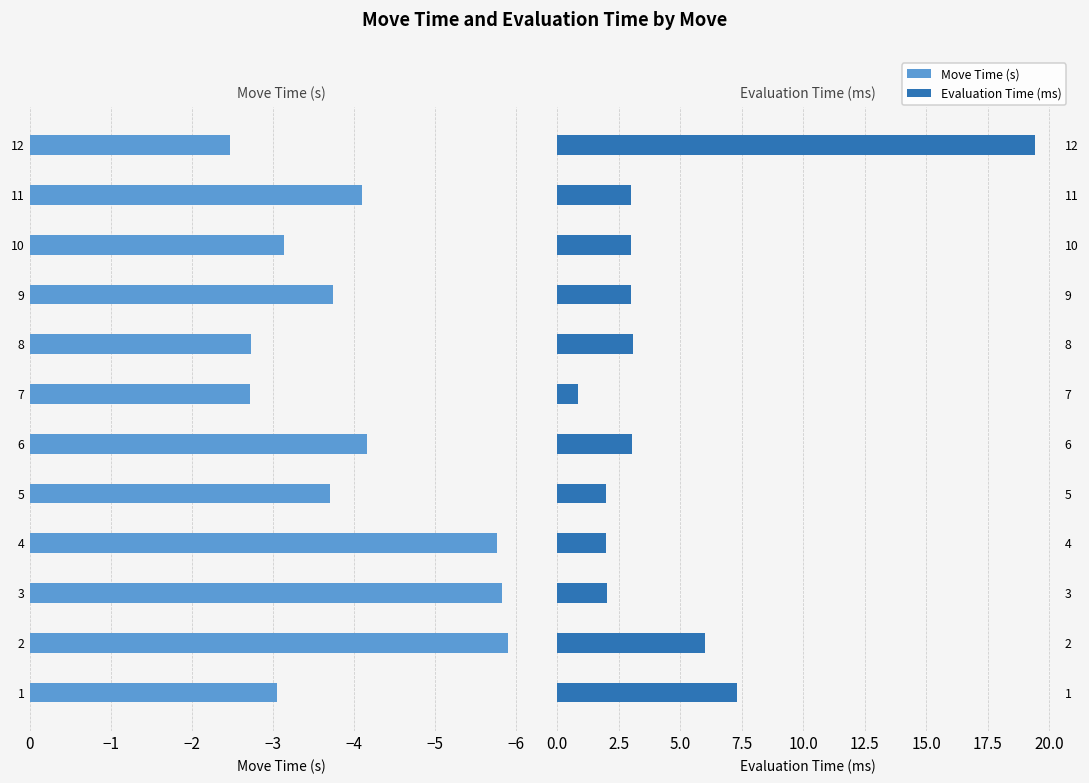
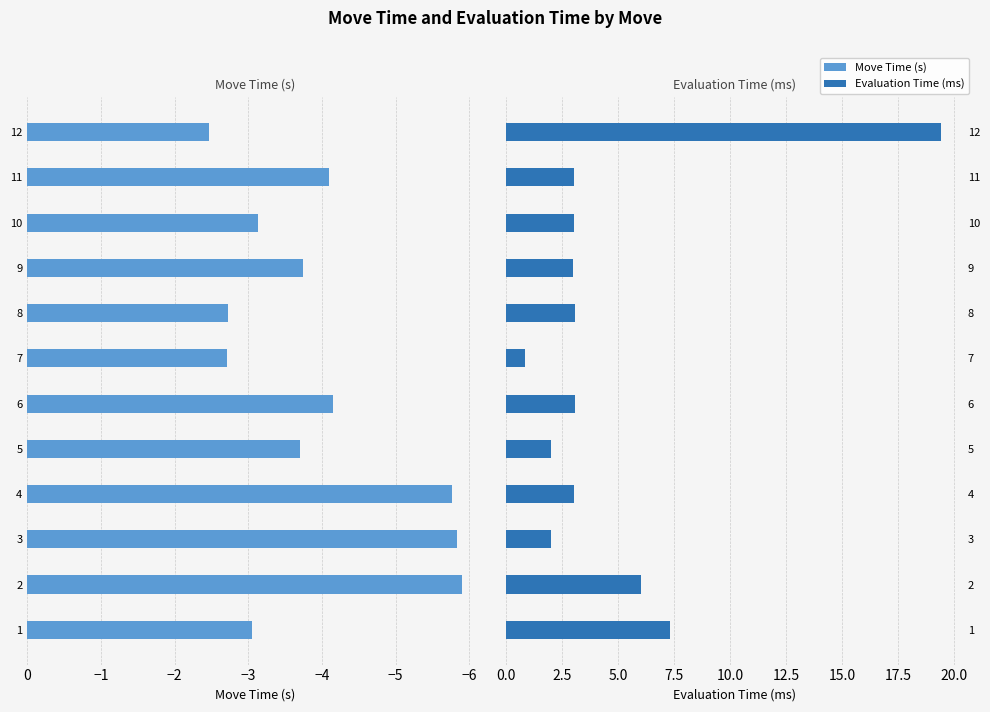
  {
    "Move Time (s)": {
      "12": -2.5,
      "11": -4.1,
      "10": -3.1,
      "9": -3.7,
      "8": -2.7,
      "7": -2.7,
      "6": -4.2,
      "5": -3.7,
      "4": -5.8,
      "3": -5.8,
      "2": -5.9,
      "1": -3.0
    },
    "Evaluation Time (ms)": {
      "12": 19.4,
      "11": 3.0,
      "10": 3.0,
      "9": 3.0,
      "8": 3.1,
      "7": 0.9,
      "6": 3.0,
      "5": 2.0,
-     "4": 2.0,
+     "4": 3.0,
      "3": 2.0,
      "2": 6.0,
      "1": 7.3
    }
  }
